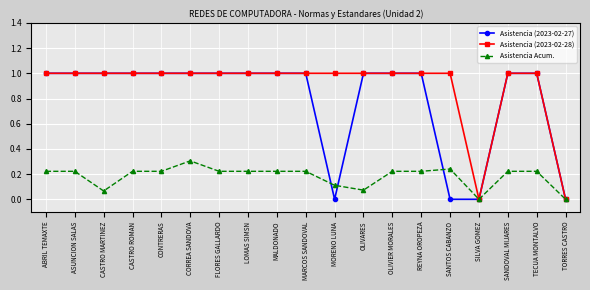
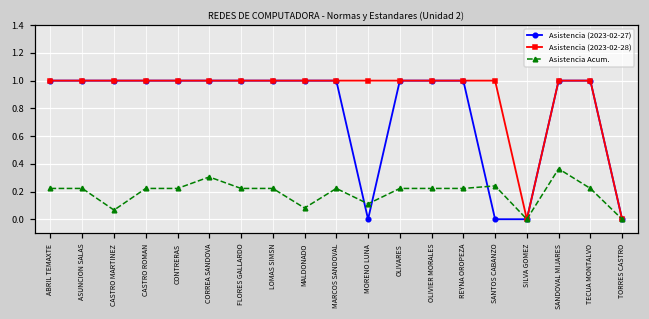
  {
    "Asistencia (2023-02-27)": {
      "MORENO LUNA": 0.00,
      "SANTOS CABANZO": 0.00
    },
    "Asistencia (2023-02-28)": {
      "MORENO LUNA": 1.00,
      "SANTOS CABANZO": 1.00
    },
    "Asistencia Acum.": {
      "ABRIL TEMAXTE": 0.22,
      "ASUNCION SALAS": 0.22,
      "CASTRO MARTINEZ": 0.07,
      "CASTRO ROMAN": 0.22,
      "CONTRERAS": 0.22,
      "CORREA SANDOVA": 0.31,
      "FLORES GALLARDO": 0.22,
      "LOMAS SIMSN": 0.22,
-     "MALDONADO": 0.22,
+     "MALDONADO": 0.08,
      "MARCOS SANDOVAL": 0.22,
      "MORENO LUNA": 0.11,
-     "OLIVARES": 0.07,
+     "OLIVARES": 0.22,
      "OLIVIER MORALES": 0.22,
      "REYNA OROPEZA": 0.22,
      "SANTOS CABANZO": 0.24,
-     "SANDOVAL MIJARES": 0.22,
+     "SANDOVAL MIJARES": 0.36,
      "TECUA MONTALVO": 0.22
    }
  }
